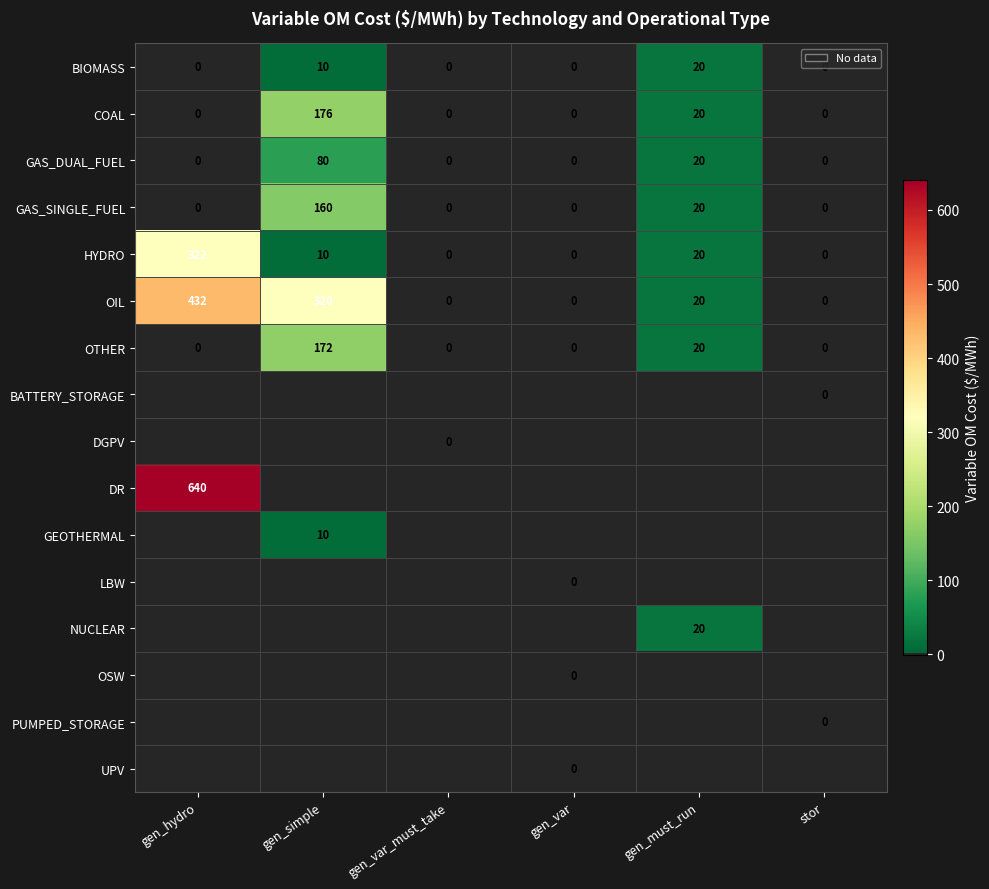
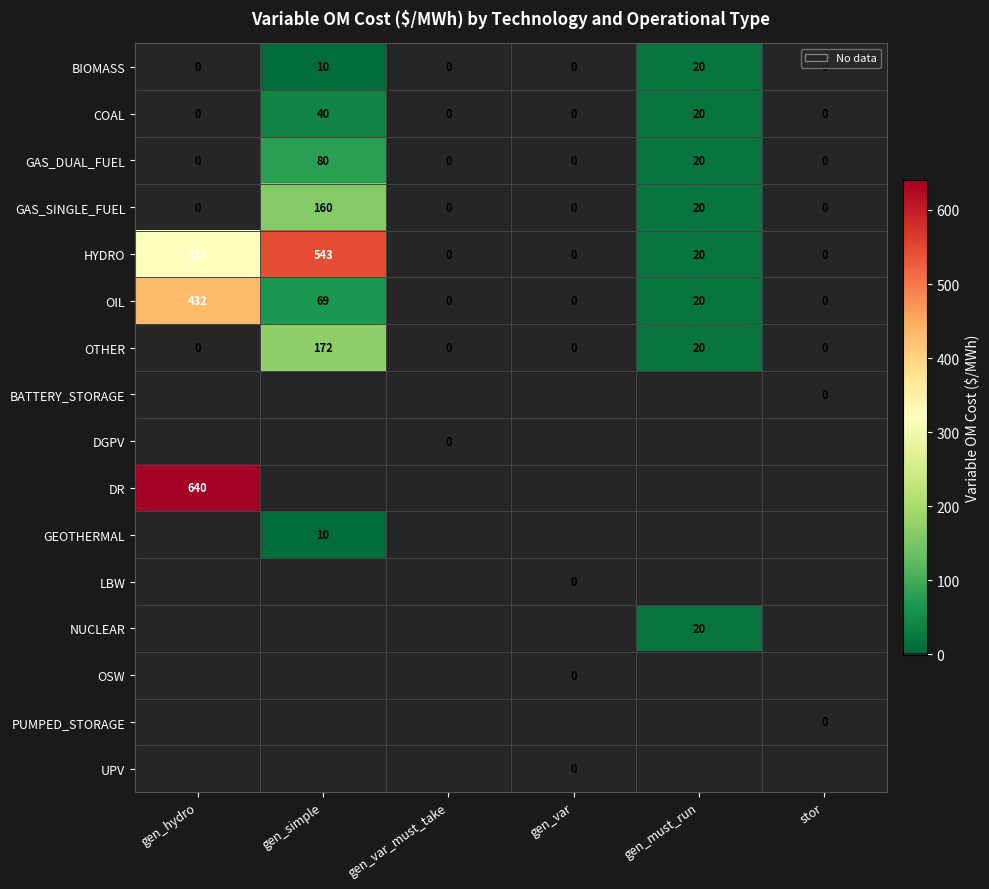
  {
    "BIOMASS": {
      "gen_simple": 10,
      "gen_must_run": 20
    },
    "COAL": {
-     "gen_simple": 176,
+     "gen_simple": 40,
      "gen_must_run": 20
    },
    "GAS_DUAL_FUEL": {
      "gen_simple": 80,
      "gen_must_run": 20
    },
    "GAS_SINGLE_FUEL": {
      "gen_simple": 160,
      "gen_must_run": 20
    },
    "HYDRO": {
      "gen_hydro": 322,
-     "gen_simple": 10,
+     "gen_simple": 543,
      "gen_must_run": 20
    },
    "OIL": {
      "gen_hydro": 432,
-     "gen_simple": 320,
+     "gen_simple": 69,
      "gen_must_run": 20
    },
    "OTHER": {
      "gen_simple": 172,
      "gen_must_run": 20
    },
    "DR": {
      "gen_hydro": 640
    },
    "GEOTHERMAL": {
      "gen_simple": 10
    },
    "NUCLEAR": {
      "gen_must_run": 20
    }
  }
